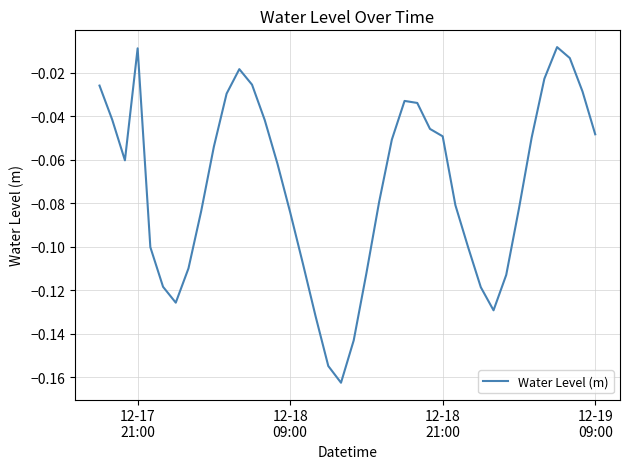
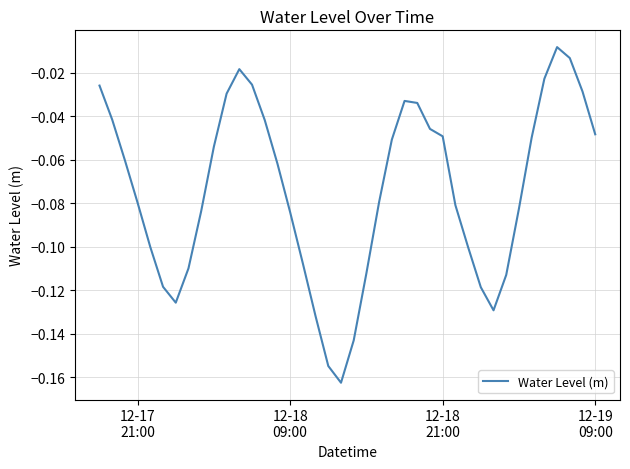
  {
-   "12-17 21:00": -0.009,
+   "12-17 21:00": -0.080,
    "12-18 09:00": -0.084,
    "12-18 21:00": -0.049,
    "12-19 09:00": -0.048
  }
